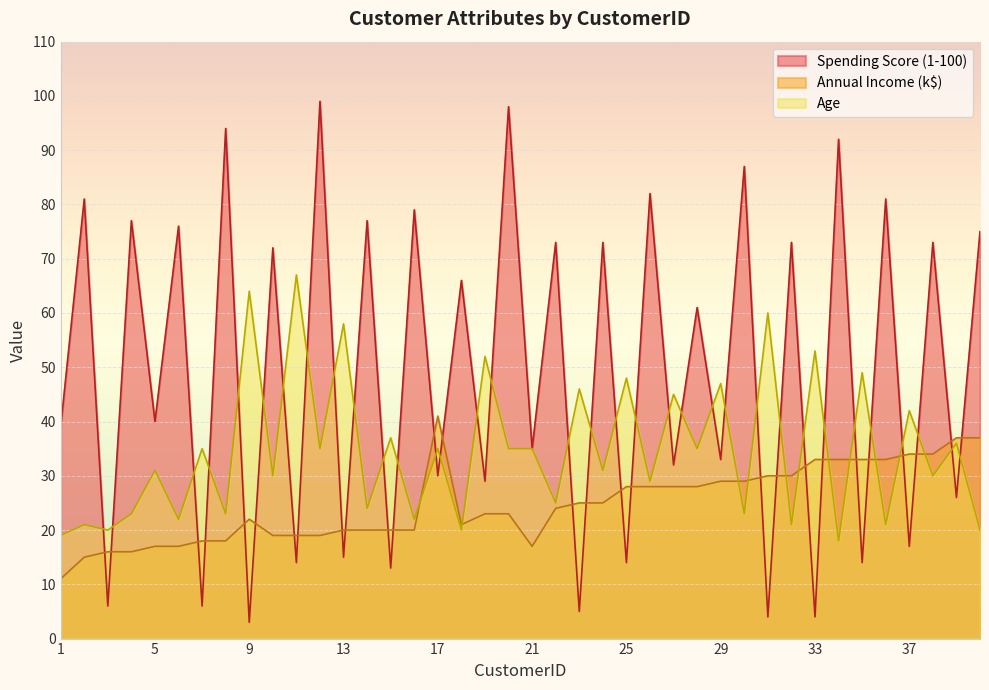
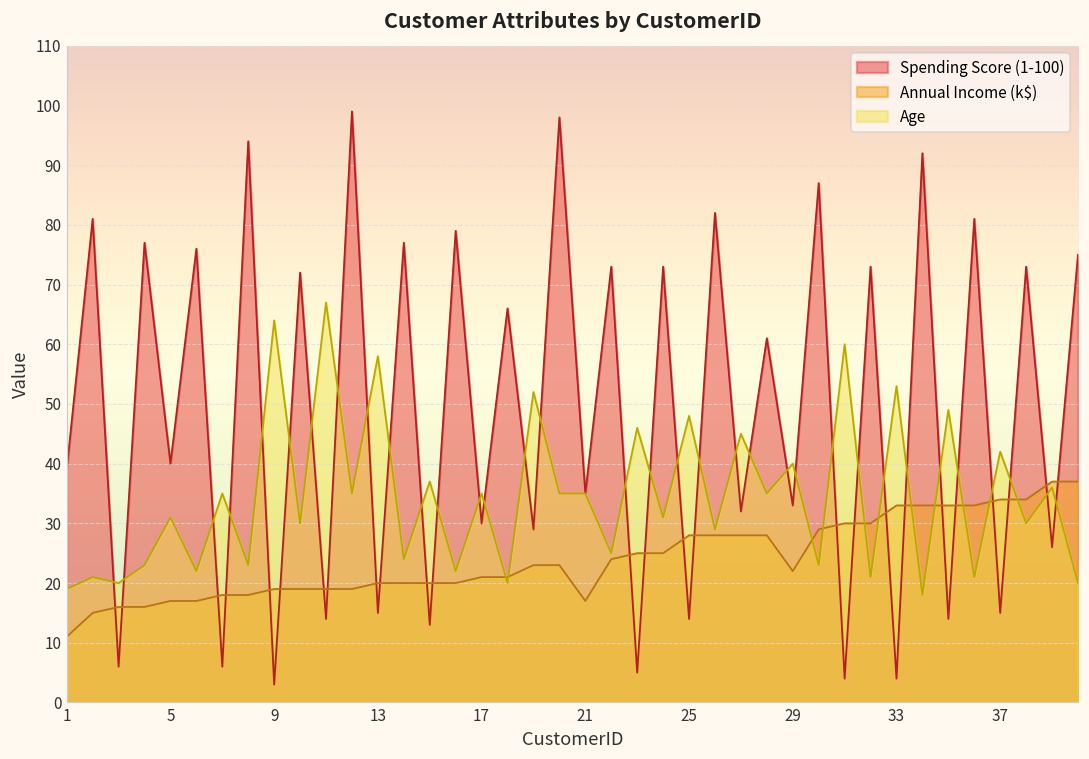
  {
    "Spending Score (1-100)": {
      "1": 39,
      "5": 40,
      "9": 3,
      "13": 15,
      "17": 30,
      "25": 14,
      "29": 33,
      "33": 4,
-     "37": 17
+     "37": 15
    },
    "Annual Income (k$)": {
      "1": 11,
      "5": 17,
-     "9": 22,
+     "9": 19,
      "13": 20,
-     "17": 41,
+     "17": 21,
      "21": 17,
      "25": 28,
-     "29": 29,
+     "29": 22,
      "33": 33,
      "37": 34
    },
    "Age": {
      "1": 19,
      "5": 31,
      "9": 64,
      "13": 58,
      "17": 35,
      "25": 48,
-     "29": 47,
+     "29": 40,
      "33": 53,
      "37": 42
    }
  }
